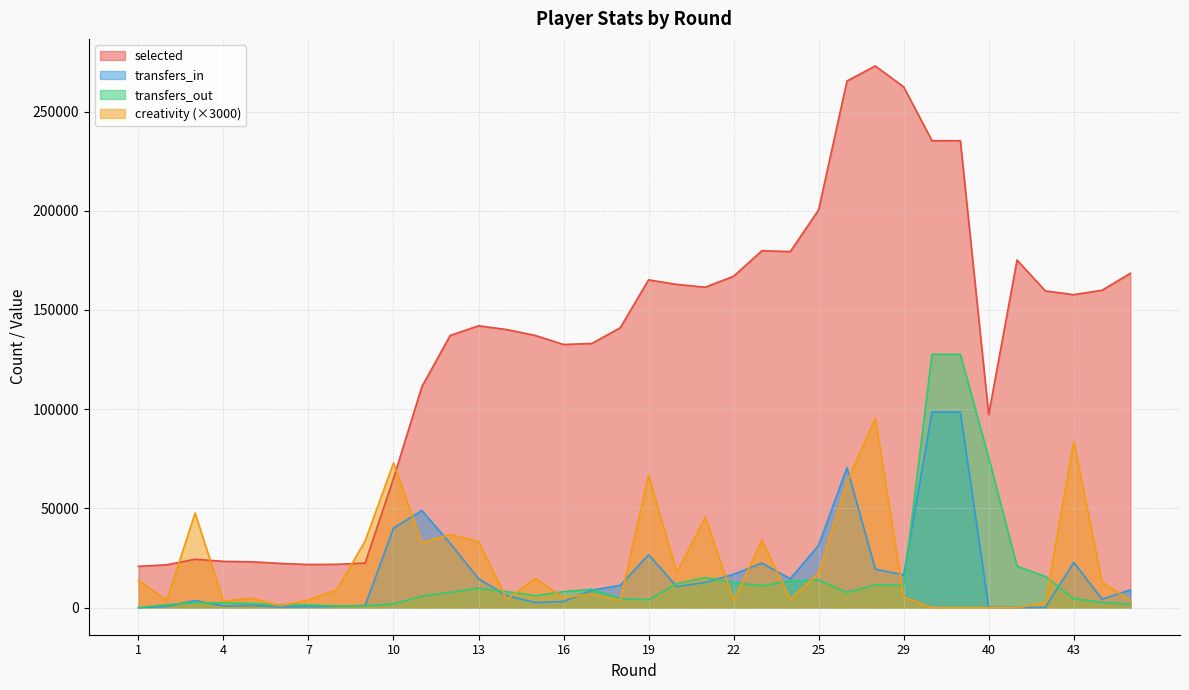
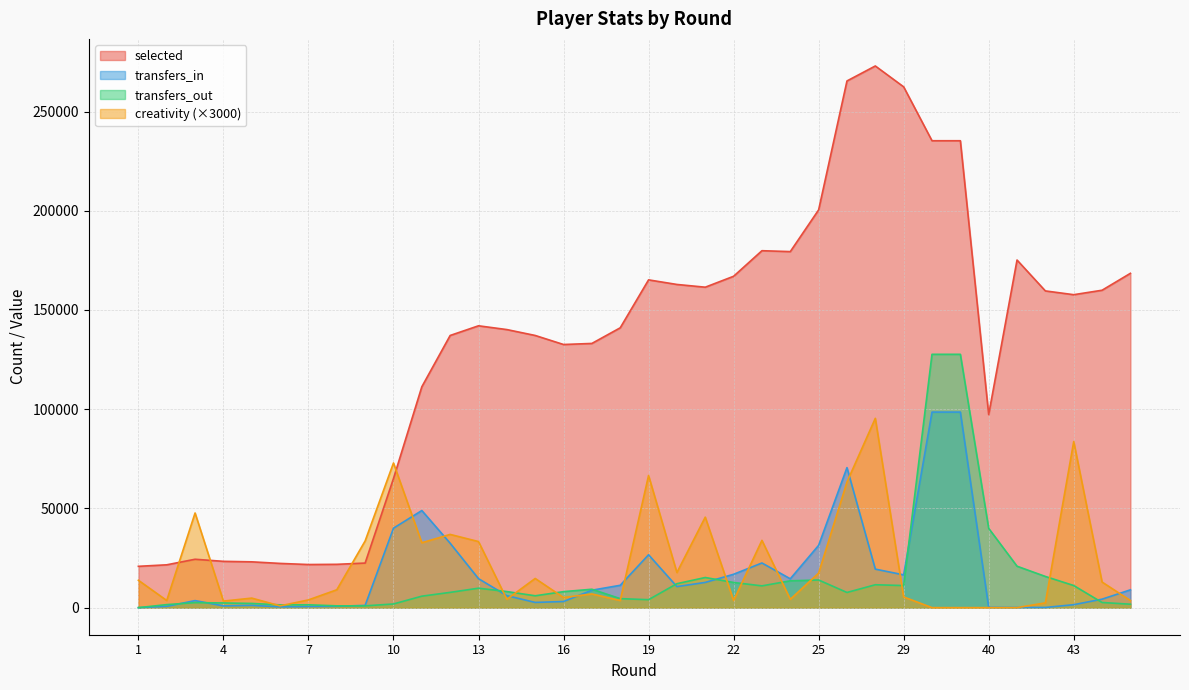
  {
    "selected": {
      "40": 97000,
      "43": 158000
    },
    "transfers_in": {
-     "43": 23000
+     "43": 1000
    },
    "transfers_out": {
-     "40": 76000,
-     "43": 5000
+     "40": 40000,
+     "43": 11000
    },
    "creativity (×3000)": {
      "43": 84000
    }
  }
